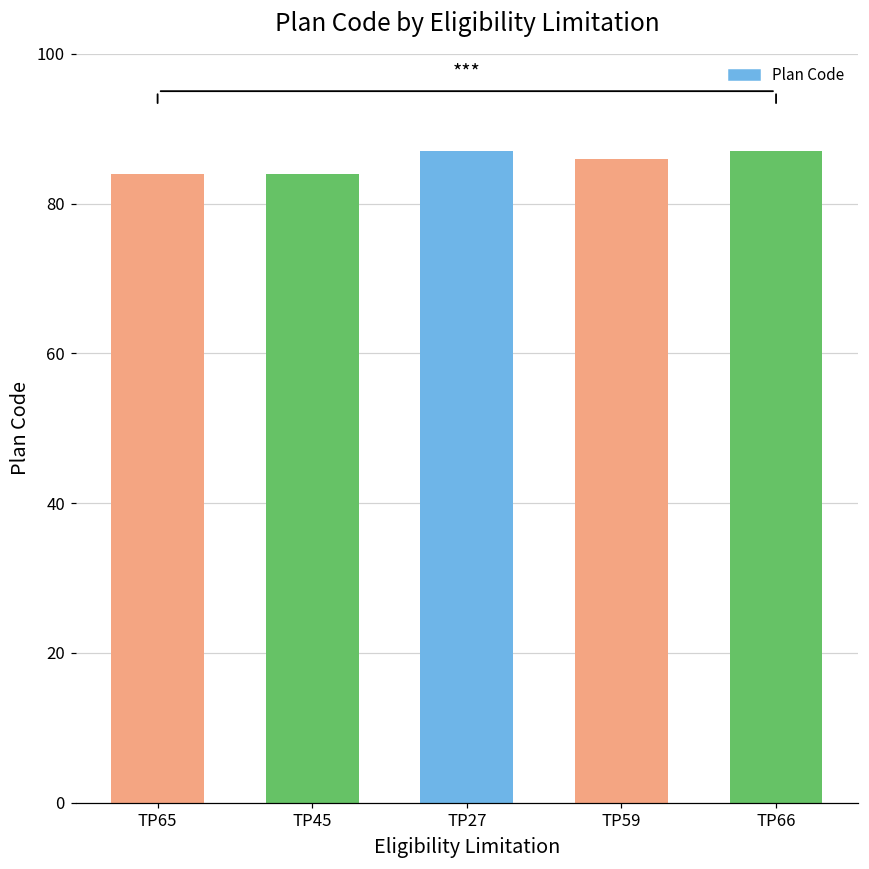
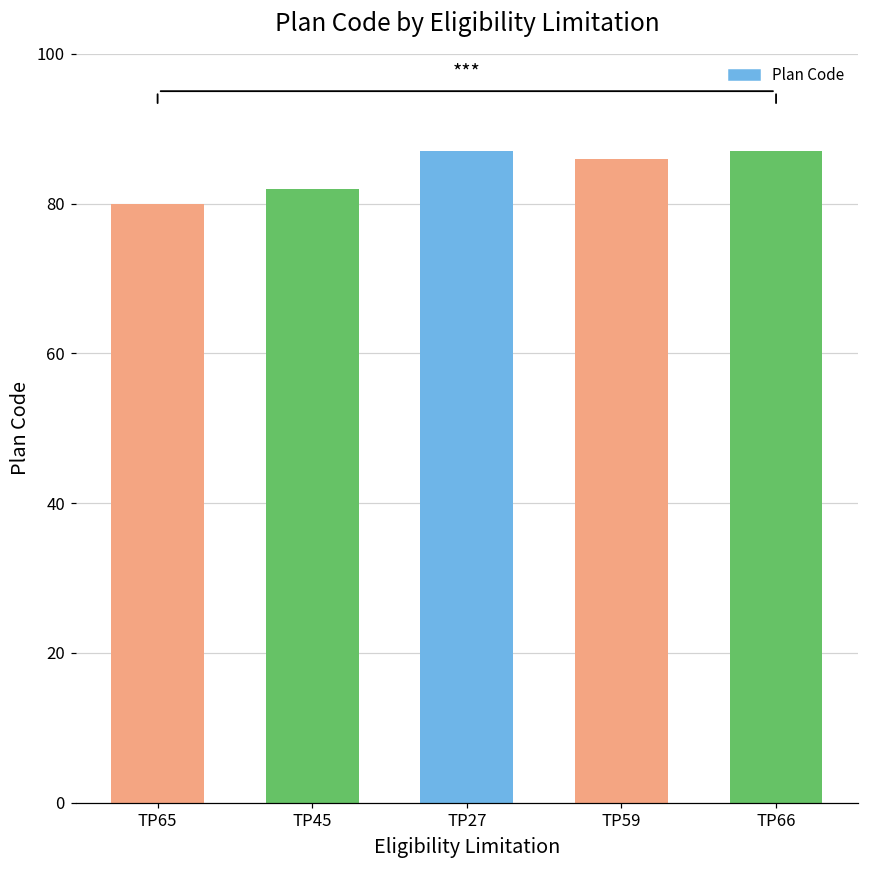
  {
-   "TP65": 84,
-   "TP45": 84,
+   "TP65": 80,
+   "TP45": 82,
    "TP27": 87,
    "TP59": 86,
    "TP66": 87
  }
